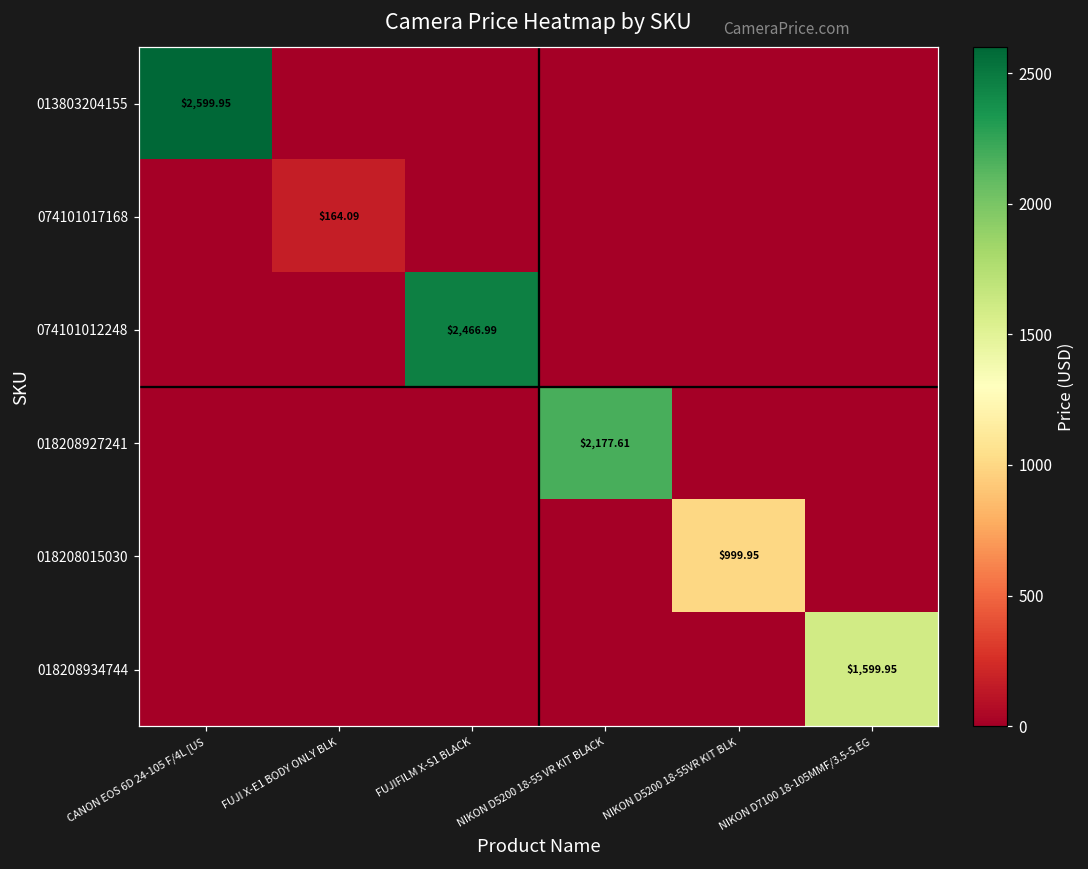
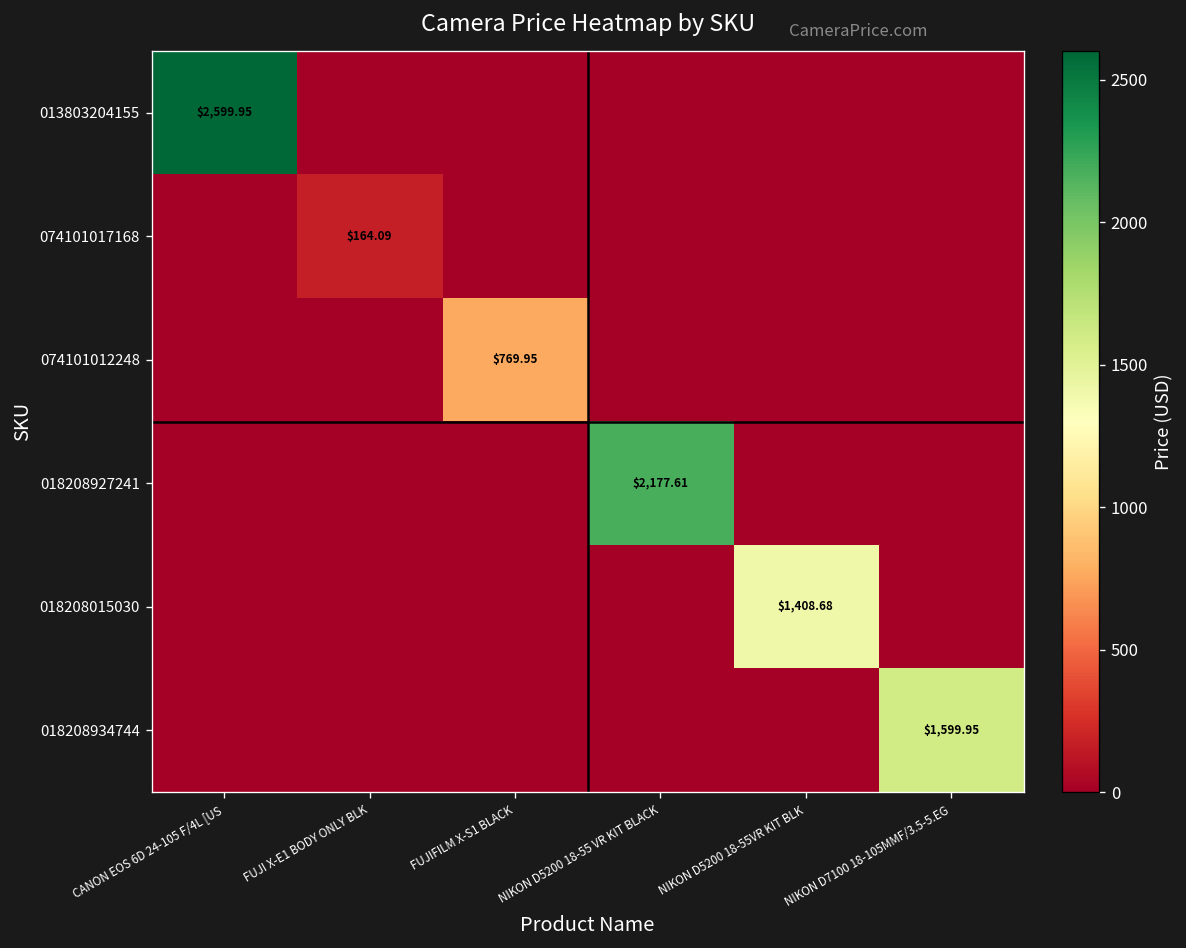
  {
    "013803204155": {
      "CANON EOS 6D 24-105 F/4L [US": "$2,599.95"
    },
    "074101017168": {
      "FUJI X-E1 BODY ONLY BLK": "$164.09"
    },
    "074101012248": {
-     "FUJIFILM X-S1 BLACK": "$2,466.99"
+     "FUJIFILM X-S1 BLACK": "$769.95"
    },
    "018208927241": {
      "NIKON D5200 18-55 VR KIT BLACK": "$2,177.61"
    },
    "018208015030": {
-     "NIKON D5200 18-55VR KIT BLK": "$999.95"
+     "NIKON D5200 18-55VR KIT BLK": "$1,408.68"
    },
    "018208934744": {
      "NIKON D7100 18-105MMF/3.5-5.EG": "$1,599.95"
    }
  }
